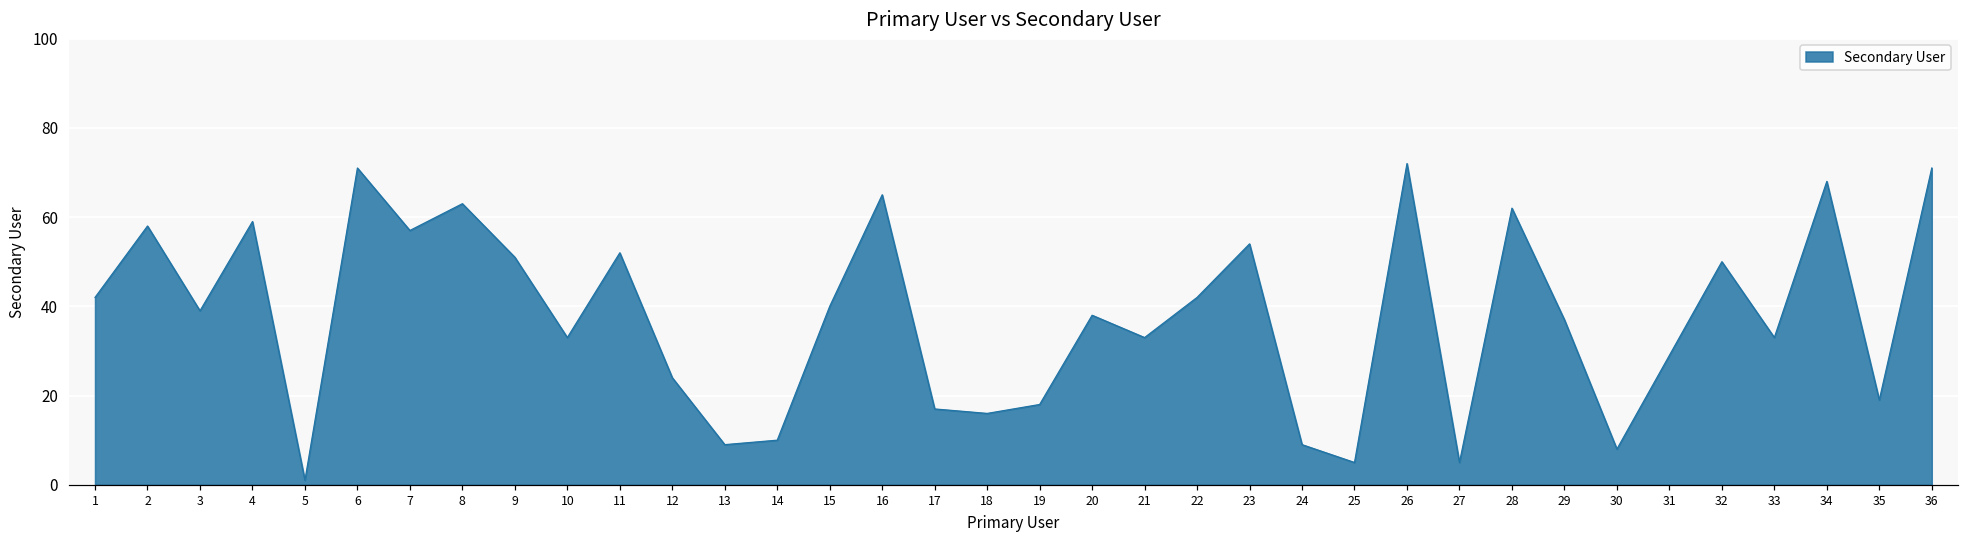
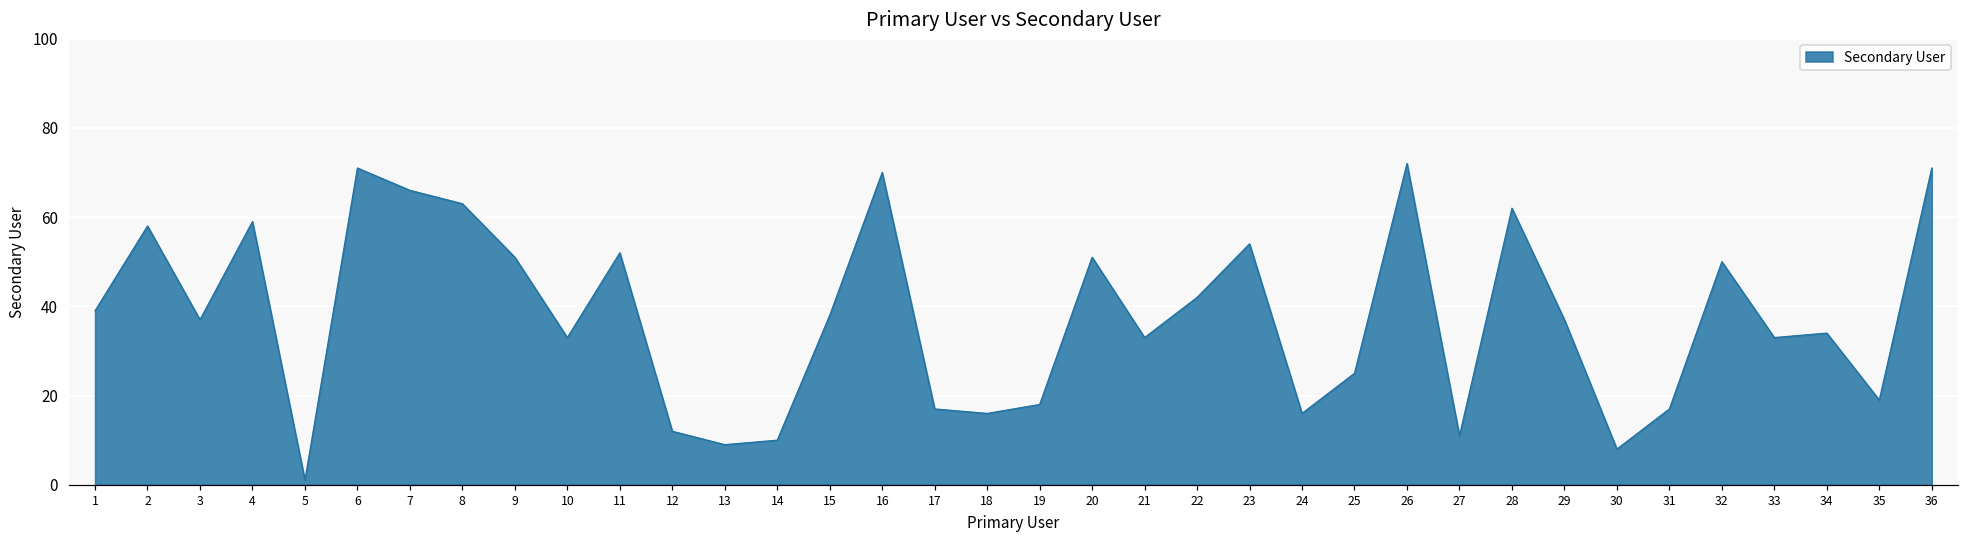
  {
-   "1": 42,
+   "1": 39,
    "2": 58,
-   "3": 39,
+   "3": 37,
    "4": 59,
    "5": 1,
    "6": 71,
-   "7": 57,
+   "7": 66,
    "8": 63,
    "9": 51,
    "10": 33,
    "11": 52,
-   "12": 24,
+   "12": 12,
    "13": 9,
    "14": 10,
-   "15": 40,
-   "16": 65,
+   "15": 38,
+   "16": 70,
    "17": 17,
    "18": 16,
    "19": 18,
-   "20": 38,
+   "20": 51,
    "21": 33,
    "22": 42,
    "23": 54,
-   "24": 9,
-   "25": 5,
+   "24": 16,
+   "25": 25,
    "26": 72,
-   "27": 5,
+   "27": 11,
    "28": 62,
    "29": 37,
    "30": 8,
-   "31": 29,
+   "31": 17,
    "32": 50,
    "33": 33,
-   "34": 68,
+   "34": 34,
    "35": 19,
    "36": 71
  }
